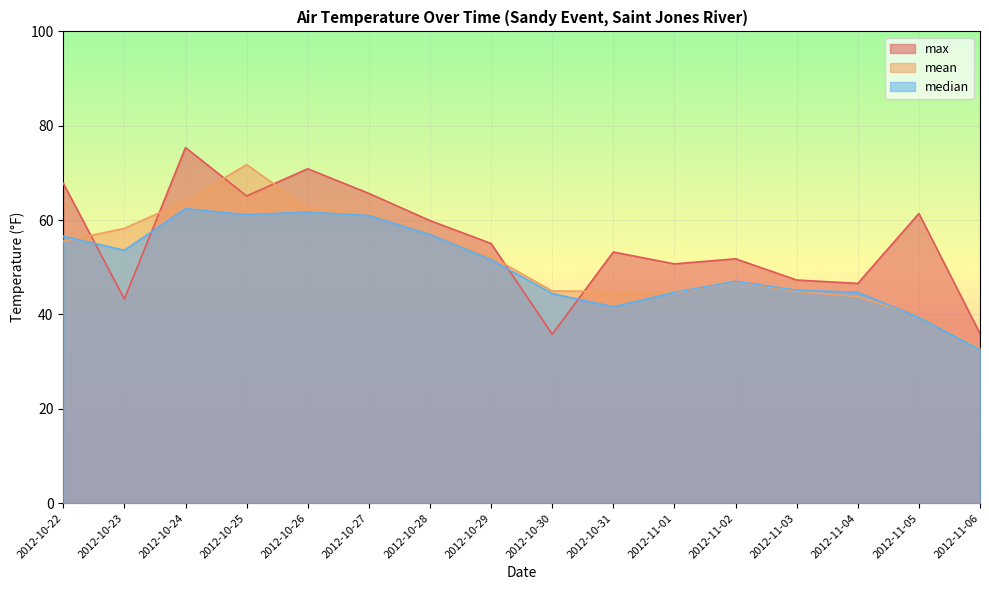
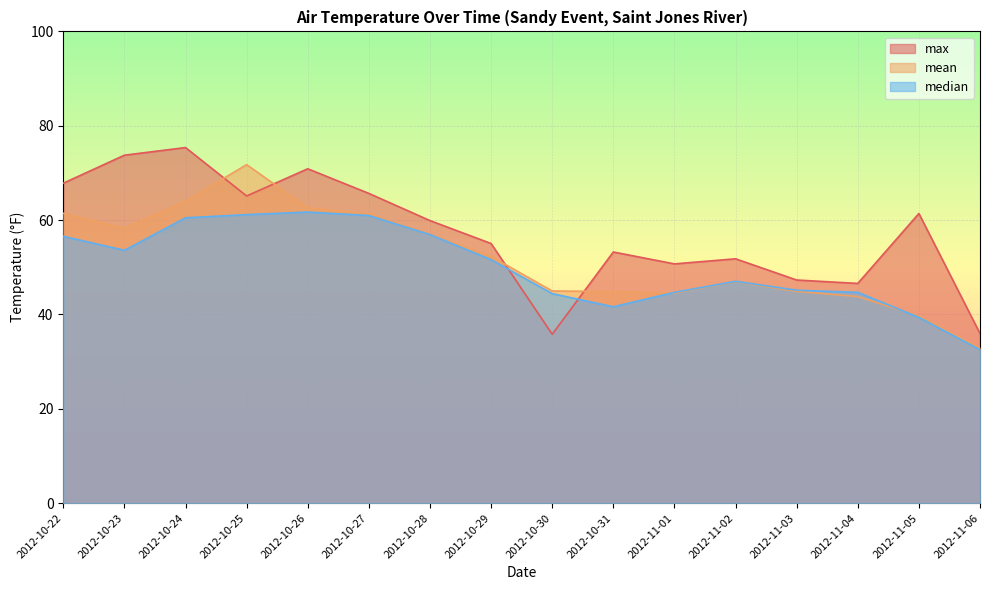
  {
    "max": {
      "2012-10-22": 68,
-     "2012-10-23": 43,
+     "2012-10-23": 74,
      "2012-10-24": 75,
      "2012-10-25": 65,
      "2012-10-26": 71,
      "2012-10-27": 66,
      "2012-10-28": 60,
      "2012-10-29": 55,
      "2012-10-30": 36,
      "2012-10-31": 53,
      "2012-11-01": 51,
      "2012-11-02": 52,
      "2012-11-03": 47,
      "2012-11-04": 47,
      "2012-11-05": 61,
      "2012-11-06": 36
    },
    "mean": {
-     "2012-10-22": 56,
+     "2012-10-22": 61,
      "2012-10-23": 58,
      "2012-10-24": 64,
      "2012-10-25": 72,
      "2012-10-26": 63,
      "2012-10-29": 52,
      "2012-10-30": 45,
      "2012-10-31": 45,
      "2012-11-04": 44
    },
    "median": {
      "2012-10-22": 57,
      "2012-10-23": 54,
-     "2012-10-24": 62,
+     "2012-10-24": 60,
      "2012-10-25": 61,
      "2012-10-26": 62,
      "2012-10-29": 52,
      "2012-10-30": 44,
      "2012-10-31": 42,
      "2012-11-04": 45
    }
  }
